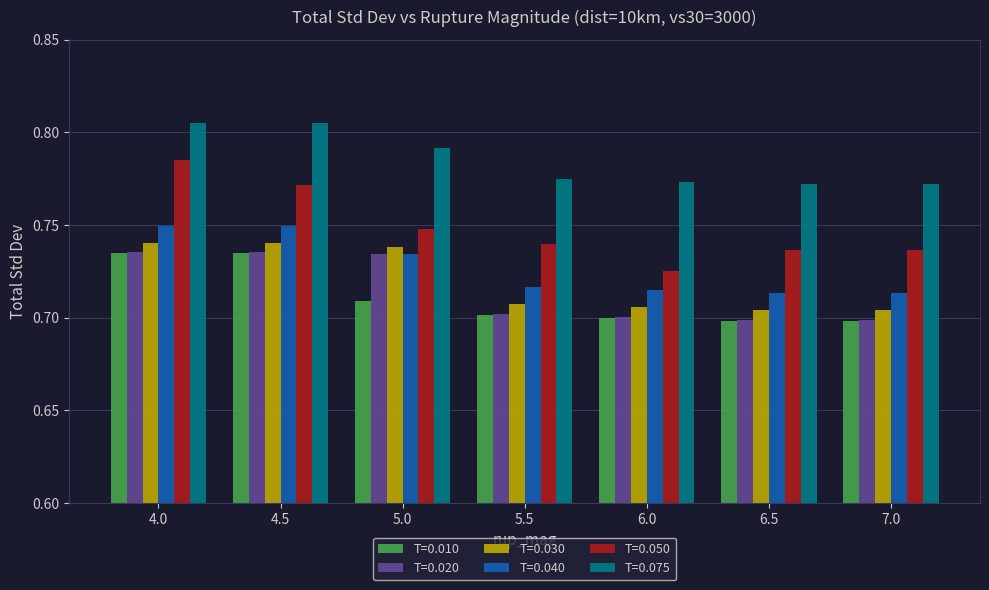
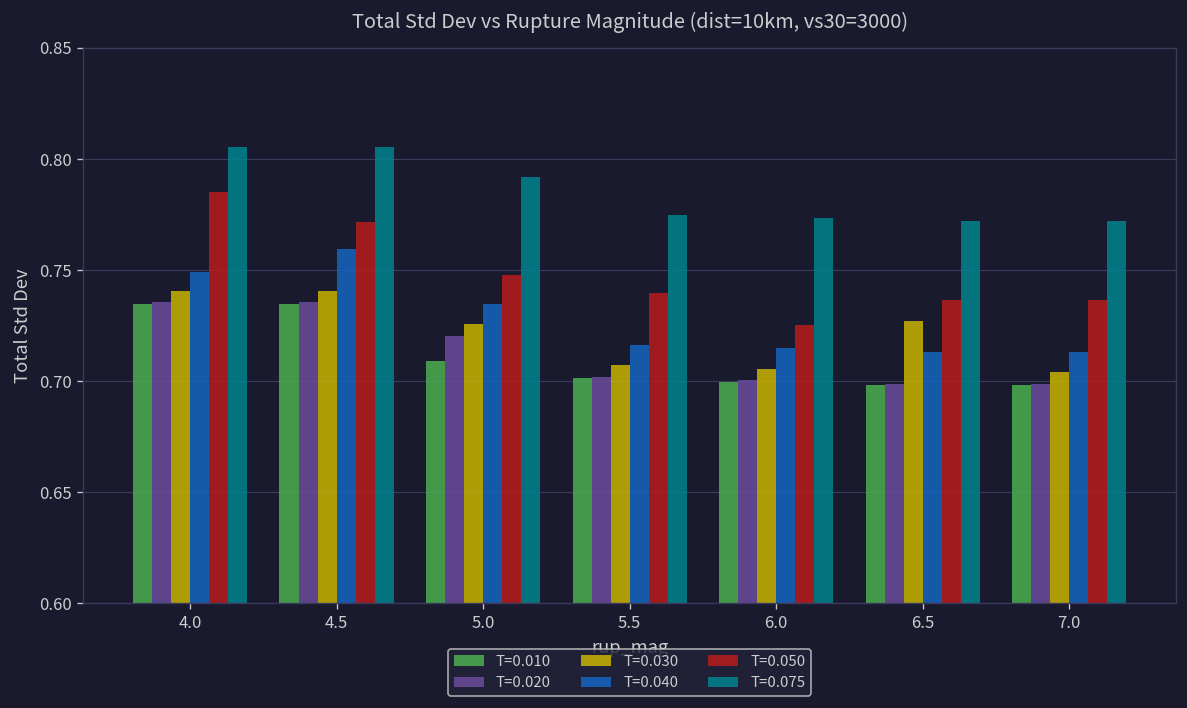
  {
    "T=0.010": {
      "4.0": 0.735,
      "4.5": 0.735,
      "5.0": 0.709,
      "5.5": 0.701,
      "6.0": 0.700,
      "6.5": 0.698,
      "7.0": 0.698
    },
    "T=0.020": {
      "4.0": 0.735,
      "4.5": 0.735,
-     "5.0": 0.734,
+     "5.0": 0.720,
      "5.5": 0.702,
      "6.0": 0.700,
      "6.5": 0.699,
      "7.0": 0.699
    },
    "T=0.030": {
      "4.0": 0.740,
      "4.5": 0.740,
-     "5.0": 0.738,
+     "5.0": 0.726,
      "5.5": 0.707,
      "6.0": 0.706,
-     "6.5": 0.704,
+     "6.5": 0.727,
      "7.0": 0.704
    },
    "T=0.040": {
      "4.0": 0.749,
-     "4.5": 0.749,
+     "4.5": 0.759,
      "5.0": 0.735,
      "5.5": 0.716,
      "6.0": 0.715,
      "6.5": 0.713,
      "7.0": 0.713
    },
    "T=0.050": {
      "4.0": 0.785,
      "4.5": 0.771,
      "5.0": 0.748,
      "5.5": 0.740,
      "6.0": 0.725,
      "6.5": 0.736,
      "7.0": 0.736
    },
    "T=0.075": {
      "4.0": 0.805,
      "4.5": 0.805,
      "5.0": 0.792,
      "5.5": 0.775,
      "6.0": 0.773,
      "6.5": 0.772,
      "7.0": 0.772
    }
  }
